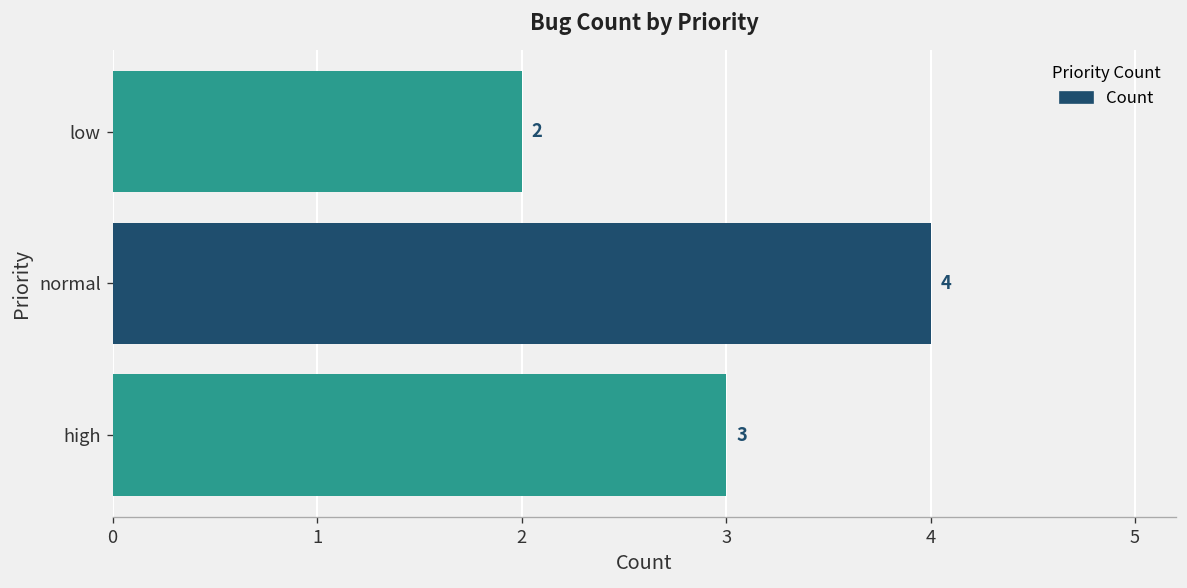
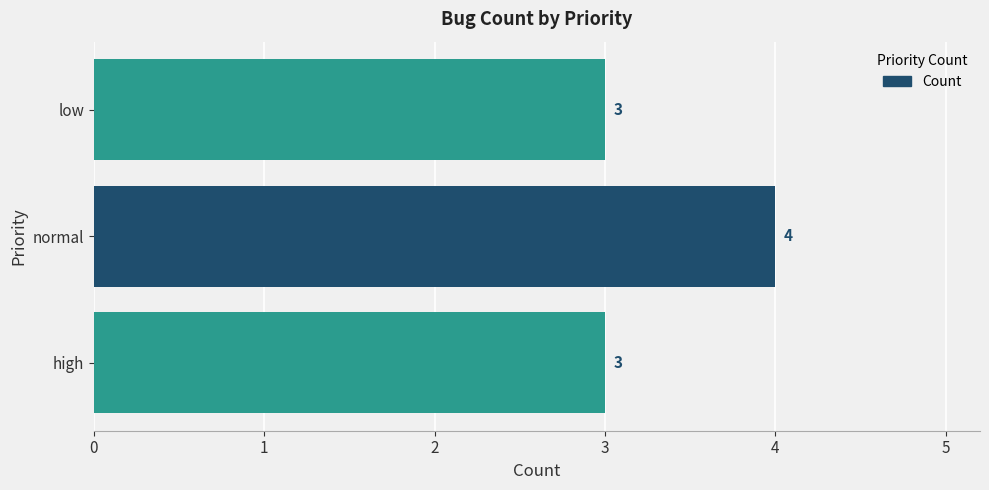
  {
-   "low": 2,
+   "low": 3,
    "normal": 4,
    "high": 3
  }
